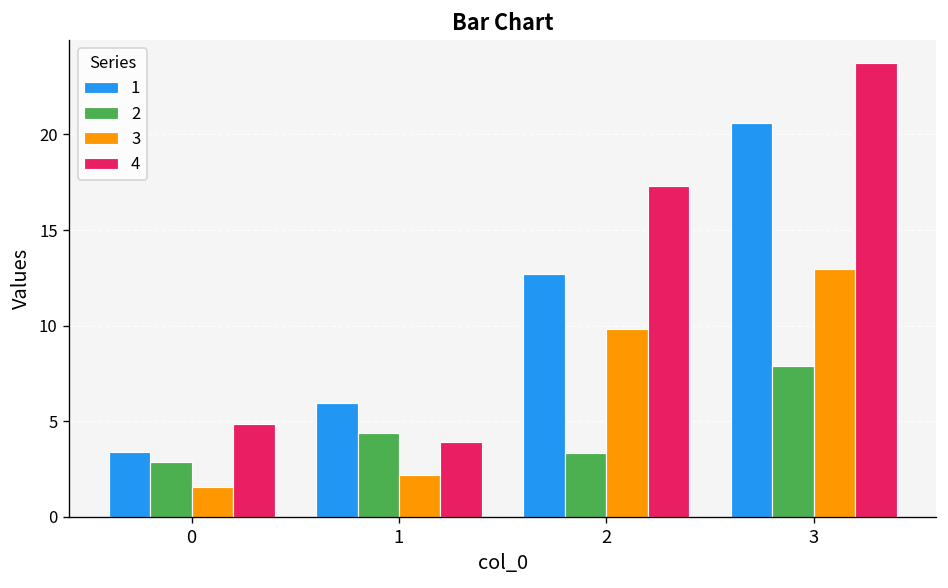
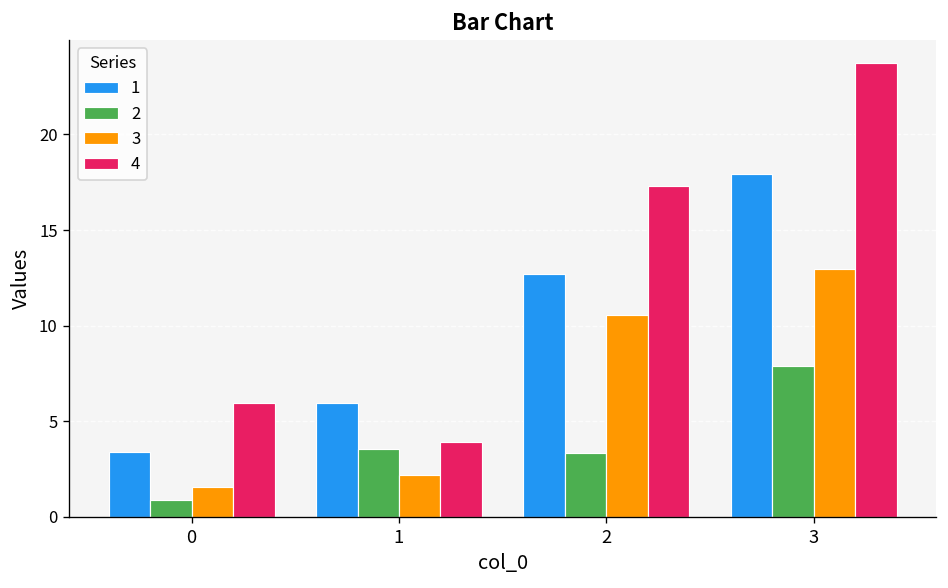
  {
    "1": {
      "0": 3.4,
      "1": 5.9,
      "2": 12.7,
-     "3": 20.6
+     "3": 17.9
    },
    "2": {
-     "0": 2.9,
-     "1": 4.4,
+     "0": 0.9,
+     "1": 3.6,
      "2": 3.3,
      "3": 7.9
    },
    "3": {
      "0": 1.6,
      "1": 2.2,
-     "2": 9.8,
+     "2": 10.6,
      "3": 12.9
    },
    "4": {
-     "0": 4.9,
+     "0": 5.9,
      "1": 3.9,
      "2": 17.3,
      "3": 23.8
    }
  }
